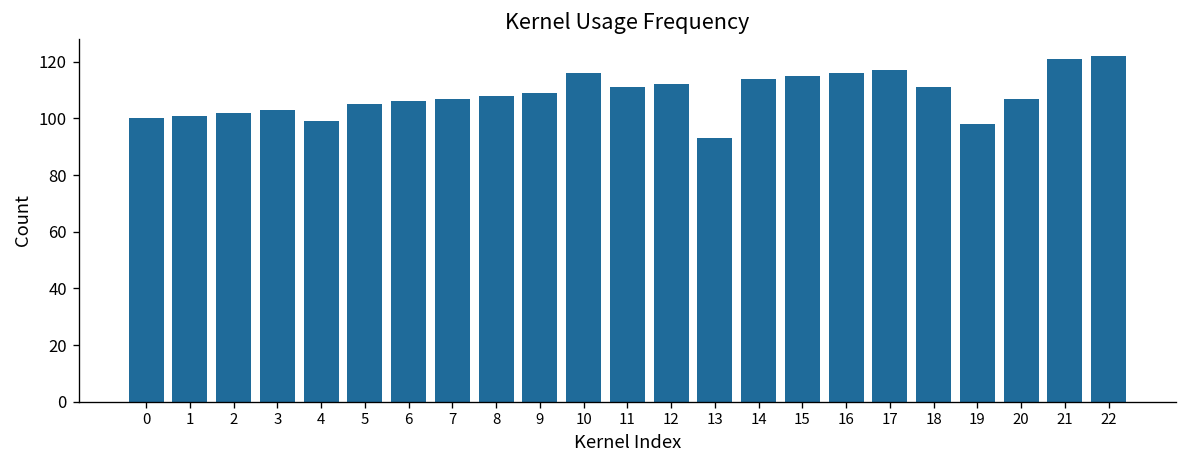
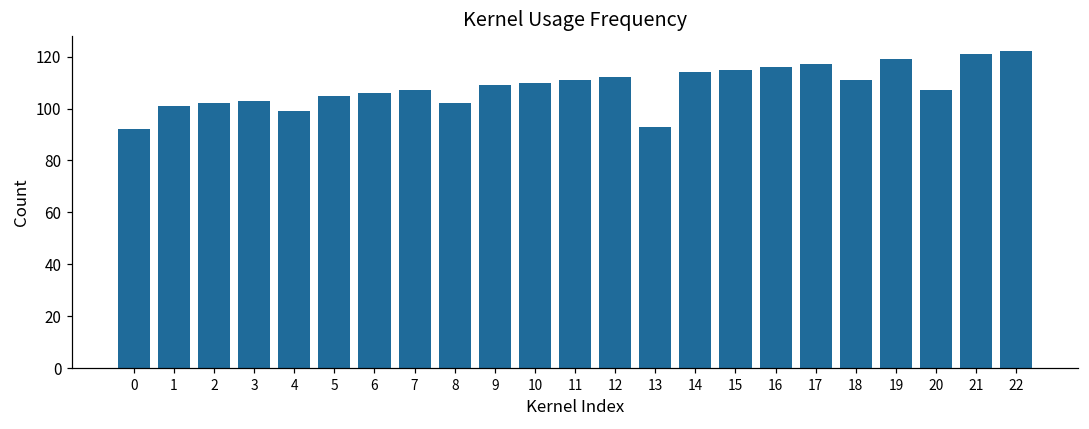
  {
-   "0": 100,
+   "0": 92,
    "1": 101,
    "2": 102,
    "3": 103,
    "4": 99,
    "5": 105,
    "6": 106,
    "7": 107,
-   "8": 108,
+   "8": 102,
    "9": 109,
-   "10": 116,
+   "10": 110,
    "11": 111,
    "12": 112,
    "13": 93,
    "14": 114,
    "15": 115,
    "16": 116,
    "17": 117,
    "18": 111,
-   "19": 98,
+   "19": 119,
    "20": 107,
    "21": 121,
    "22": 122
  }
